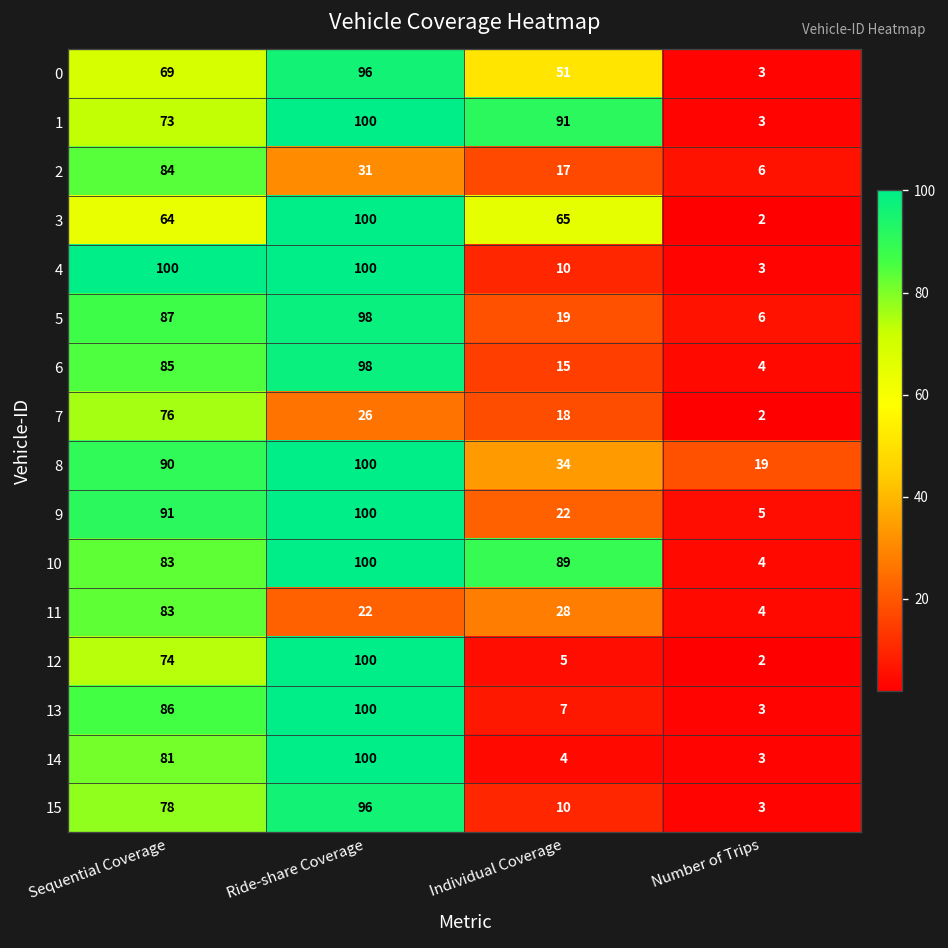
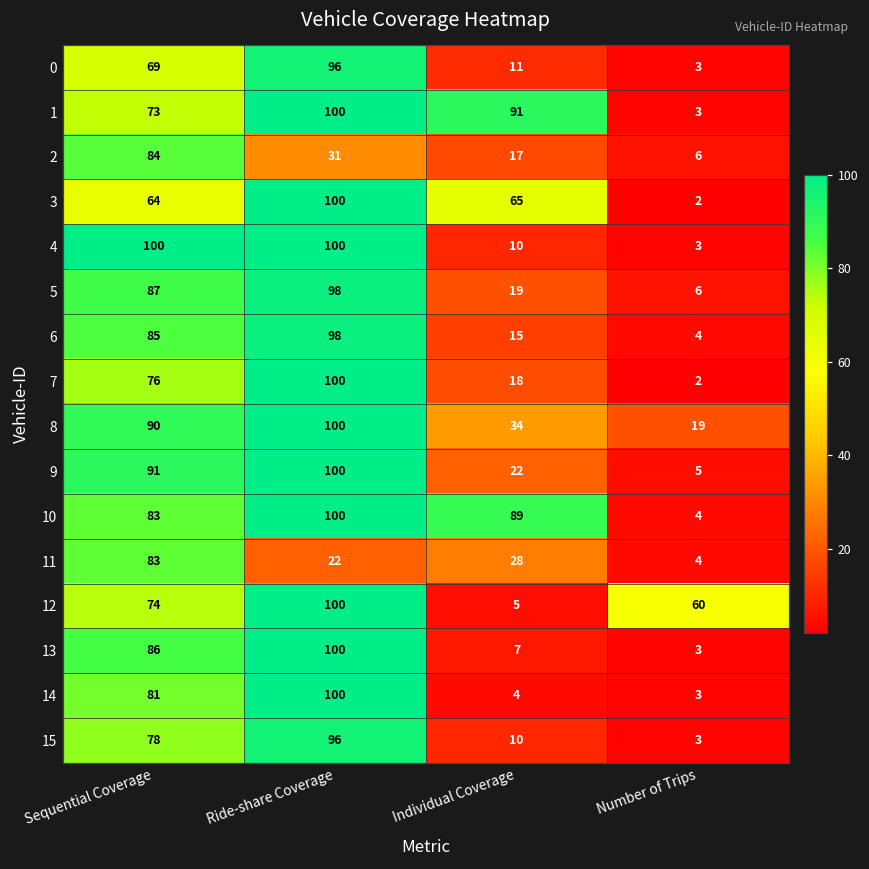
  {
    "0": {
      "Sequential Coverage": 69,
      "Ride-share Coverage": 96,
-     "Individual Coverage": 51,
+     "Individual Coverage": 11,
      "Number of Trips": 3
    },
    "1": {
      "Sequential Coverage": 73,
      "Ride-share Coverage": 100,
      "Individual Coverage": 91,
      "Number of Trips": 3
    },
    "2": {
      "Sequential Coverage": 84,
      "Ride-share Coverage": 31,
      "Individual Coverage": 17,
      "Number of Trips": 6
    },
    "3": {
      "Sequential Coverage": 64,
      "Ride-share Coverage": 100,
      "Individual Coverage": 65,
      "Number of Trips": 2
    },
    "4": {
      "Sequential Coverage": 100,
      "Ride-share Coverage": 100,
      "Individual Coverage": 10,
      "Number of Trips": 3
    },
    "5": {
      "Sequential Coverage": 87,
      "Ride-share Coverage": 98,
      "Individual Coverage": 19,
      "Number of Trips": 6
    },
    "6": {
      "Sequential Coverage": 85,
      "Ride-share Coverage": 98,
      "Individual Coverage": 15,
      "Number of Trips": 4
    },
    "7": {
      "Sequential Coverage": 76,
-     "Ride-share Coverage": 26,
+     "Ride-share Coverage": 100,
      "Individual Coverage": 18,
      "Number of Trips": 2
    },
    "8": {
      "Sequential Coverage": 90,
      "Ride-share Coverage": 100,
      "Individual Coverage": 34,
      "Number of Trips": 19
    },
    "9": {
      "Sequential Coverage": 91,
      "Ride-share Coverage": 100,
      "Individual Coverage": 22,
      "Number of Trips": 5
    },
    "10": {
      "Sequential Coverage": 83,
      "Ride-share Coverage": 100,
      "Individual Coverage": 89,
      "Number of Trips": 4
    },
    "11": {
      "Sequential Coverage": 83,
      "Ride-share Coverage": 22,
      "Individual Coverage": 28,
      "Number of Trips": 4
    },
    "12": {
      "Sequential Coverage": 74,
      "Ride-share Coverage": 100,
      "Individual Coverage": 5,
-     "Number of Trips": 2
+     "Number of Trips": 60
    },
    "13": {
      "Sequential Coverage": 86,
      "Ride-share Coverage": 100,
      "Individual Coverage": 7,
      "Number of Trips": 3
    },
    "14": {
      "Sequential Coverage": 81,
      "Ride-share Coverage": 100,
      "Individual Coverage": 4,
      "Number of Trips": 3
    },
    "15": {
      "Sequential Coverage": 78,
      "Ride-share Coverage": 96,
      "Individual Coverage": 10,
      "Number of Trips": 3
    }
  }
